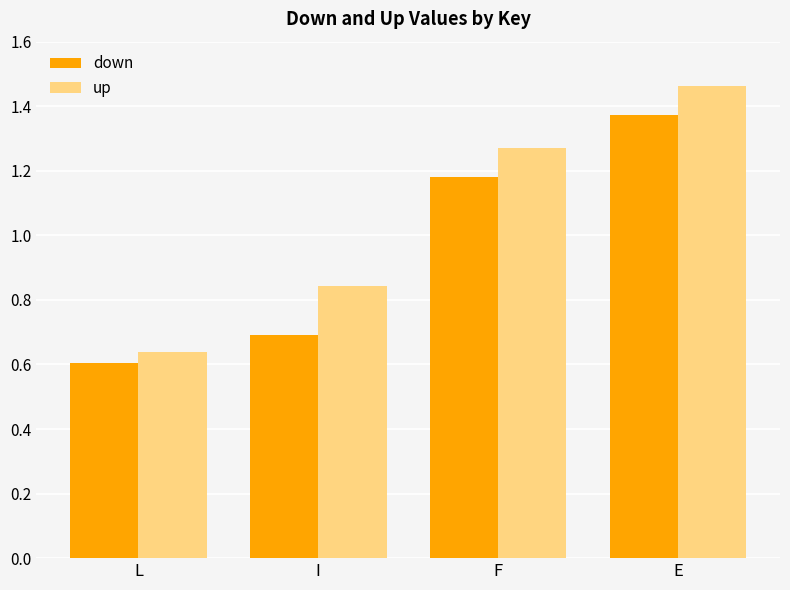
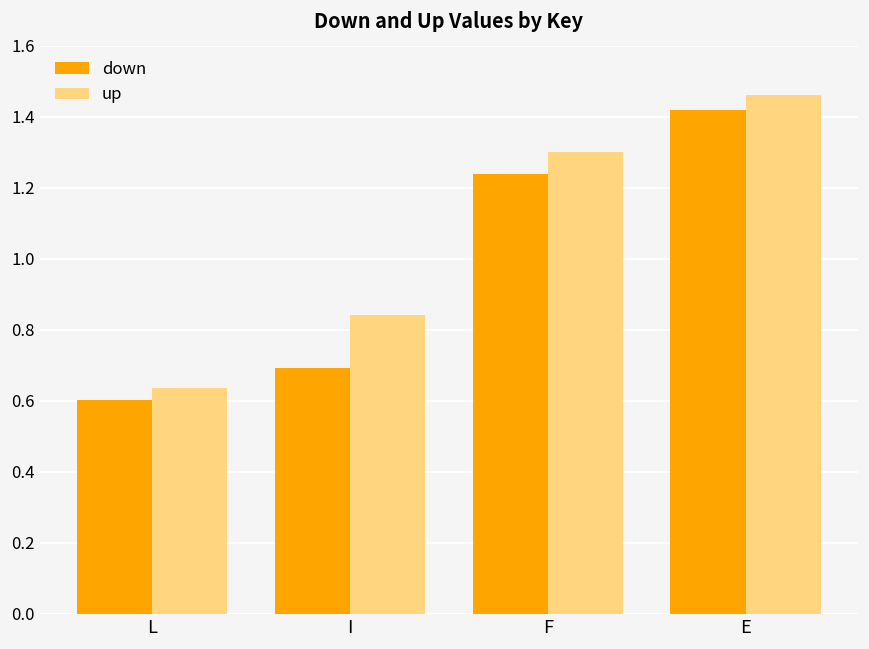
  {
    "down": {
      "L": 0.60,
      "I": 0.69,
-     "F": 1.18,
-     "E": 1.37
+     "F": 1.24,
+     "E": 1.42
    },
    "up": {
      "L": 0.64,
      "I": 0.84,
-     "F": 1.27,
+     "F": 1.30,
      "E": 1.46
    }
  }
